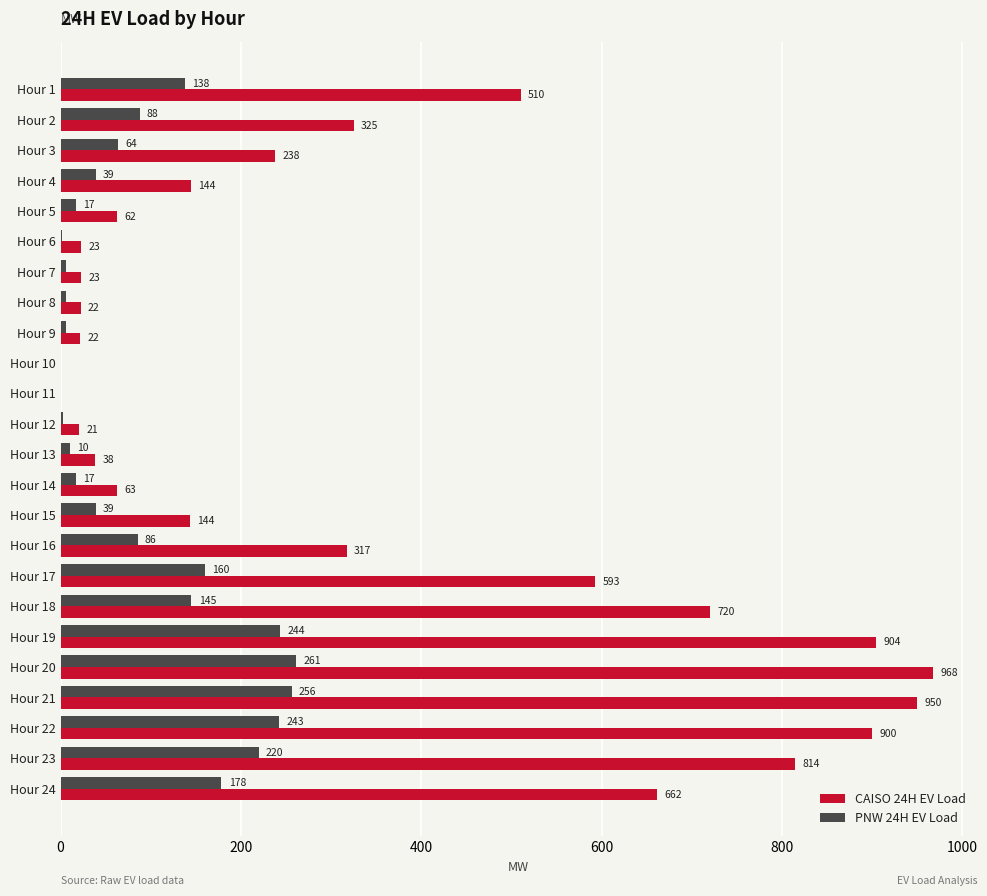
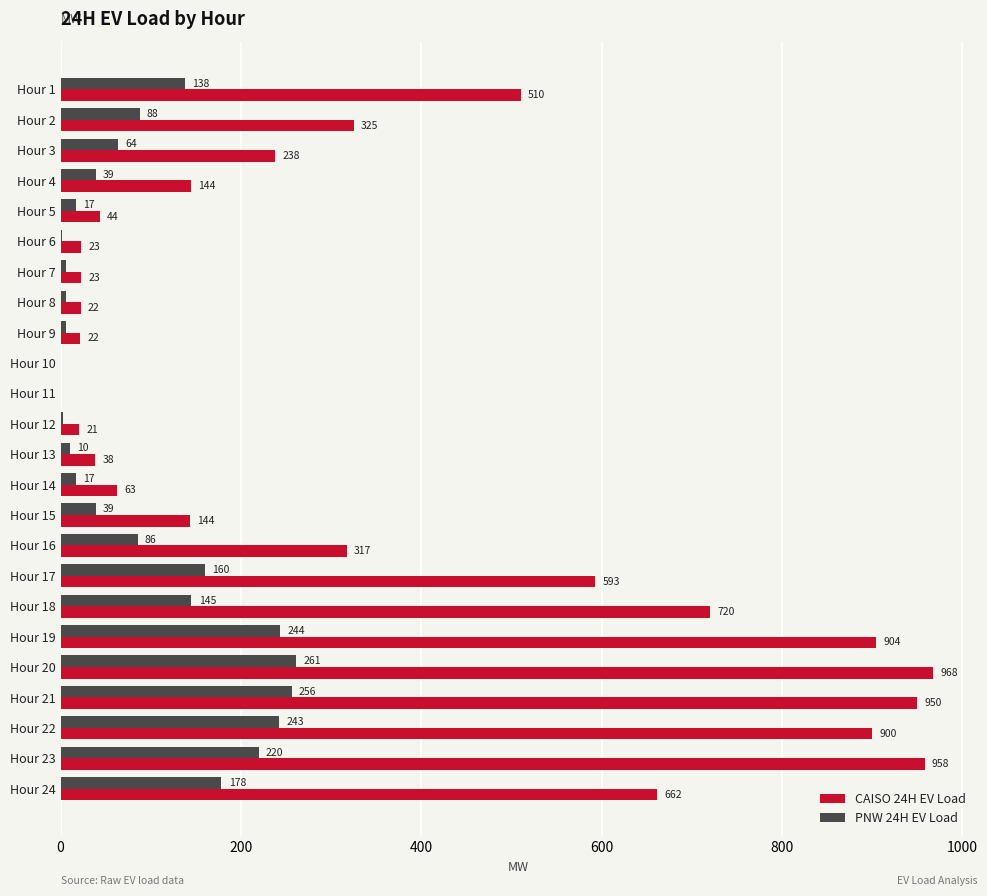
  {
    "CAISO 24H EV Load": {
      "Hour 1": 510,
      "Hour 2": 325,
      "Hour 3": 238,
      "Hour 4": 144,
-     "Hour 5": 62,
+     "Hour 5": 44,
      "Hour 6": 23,
      "Hour 7": 23,
      "Hour 8": 22,
      "Hour 9": 22,
      "Hour 12": 21,
      "Hour 13": 38,
      "Hour 14": 63,
      "Hour 15": 144,
      "Hour 16": 317,
      "Hour 17": 593,
      "Hour 18": 720,
      "Hour 19": 904,
      "Hour 20": 968,
      "Hour 21": 950,
      "Hour 22": 900,
-     "Hour 23": 814,
+     "Hour 23": 958,
      "Hour 24": 662
    },
    "PNW 24H EV Load": {
      "Hour 1": 138,
      "Hour 2": 88,
      "Hour 3": 64,
      "Hour 4": 39,
      "Hour 5": 17,
      "Hour 13": 10,
      "Hour 14": 17,
      "Hour 15": 39,
      "Hour 16": 86,
      "Hour 17": 160,
      "Hour 18": 145,
      "Hour 19": 244,
      "Hour 20": 261,
      "Hour 21": 256,
      "Hour 22": 243,
      "Hour 23": 220,
      "Hour 24": 178
    }
  }
